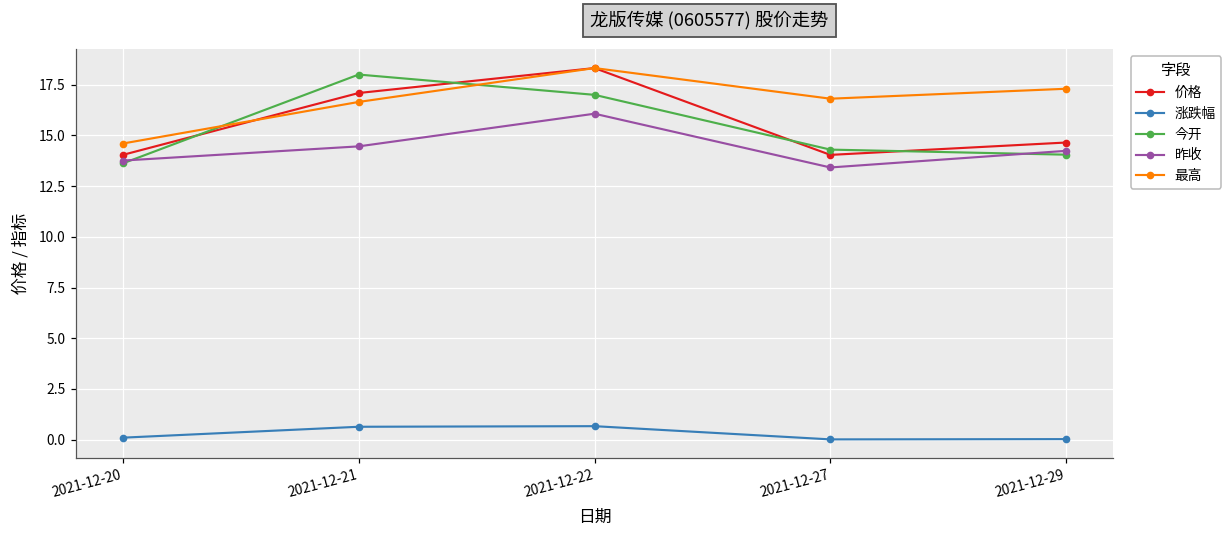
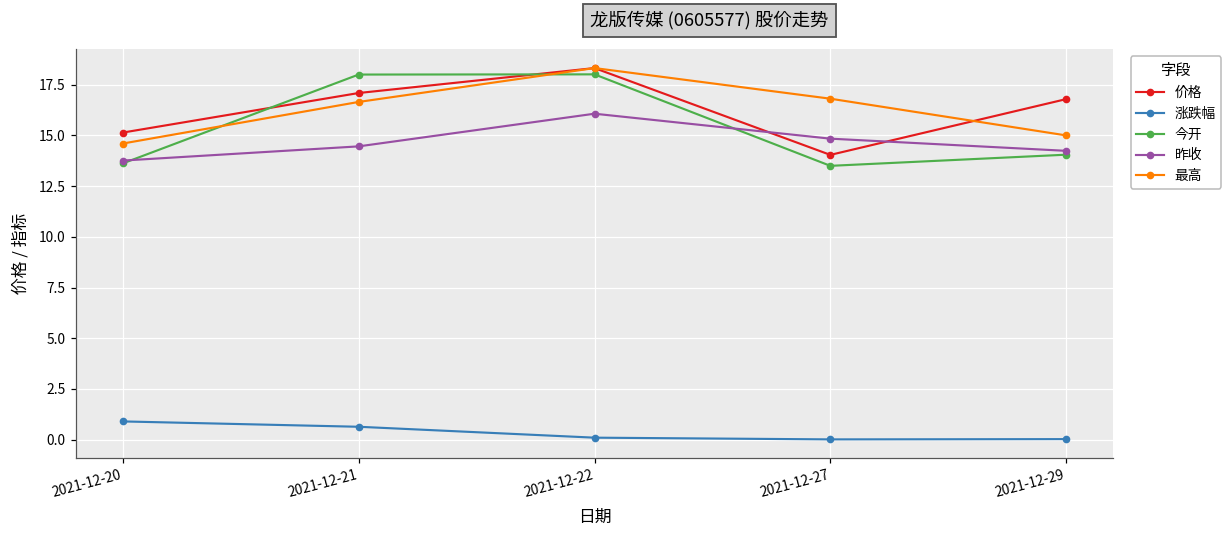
  {
    "价格": {
-     "2021-12-20": 14.0,
+     "2021-12-20": 15.1,
      "2021-12-21": 17.1,
      "2021-12-27": 14.0,
-     "2021-12-29": 14.7
+     "2021-12-29": 16.8
    },
    "涨跌幅": {
-     "2021-12-20": 0.1,
+     "2021-12-20": 0.9,
      "2021-12-21": 0.6,
-     "2021-12-22": 0.7,
+     "2021-12-22": 0.1,
      "2021-12-27": 0.0,
      "2021-12-29": 0.0
    },
    "今开": {
      "2021-12-20": 13.6,
      "2021-12-21": 18.0,
-     "2021-12-22": 17.0,
-     "2021-12-27": 14.3,
+     "2021-12-22": 18.0,
+     "2021-12-27": 13.5,
      "2021-12-29": 14.1
    },
    "昨收": {
      "2021-12-20": 13.8,
      "2021-12-21": 14.5,
      "2021-12-22": 16.1,
-     "2021-12-27": 13.4,
+     "2021-12-27": 14.8,
      "2021-12-29": 14.2
    },
    "最高": {
      "2021-12-20": 14.6,
      "2021-12-21": 16.7,
      "2021-12-27": 16.8,
-     "2021-12-29": 17.3
+     "2021-12-29": 15.0
    }
  }
